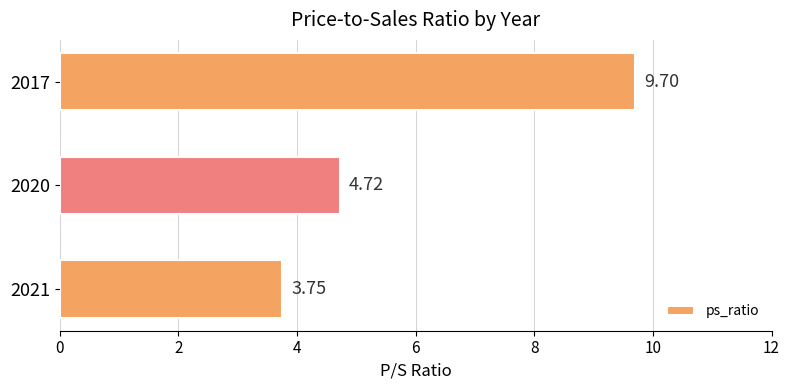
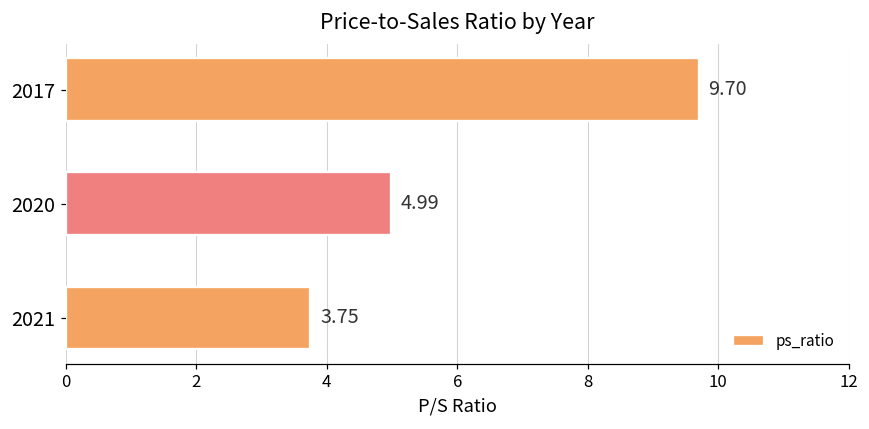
  {
    "2017": 9.70,
-   "2020": 4.72,
+   "2020": 4.99,
    "2021": 3.75
  }
